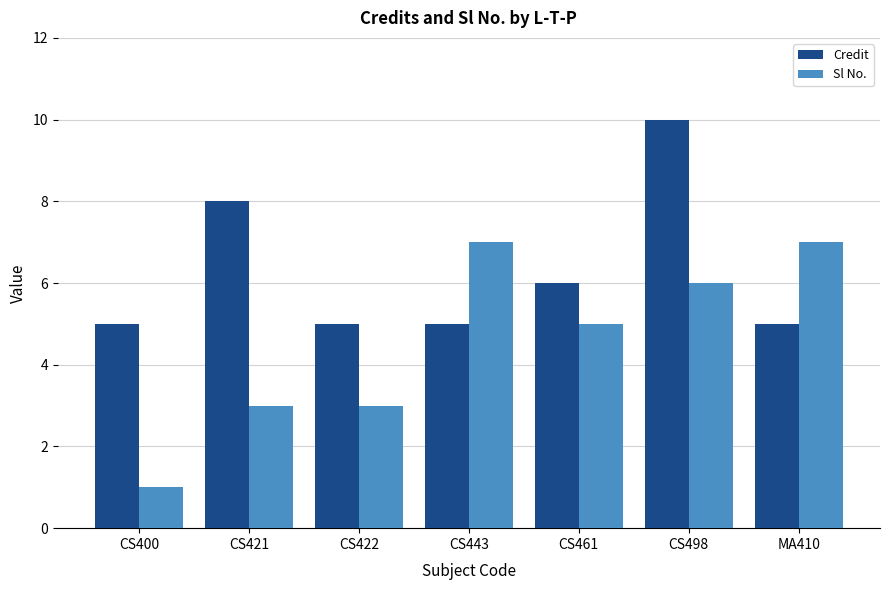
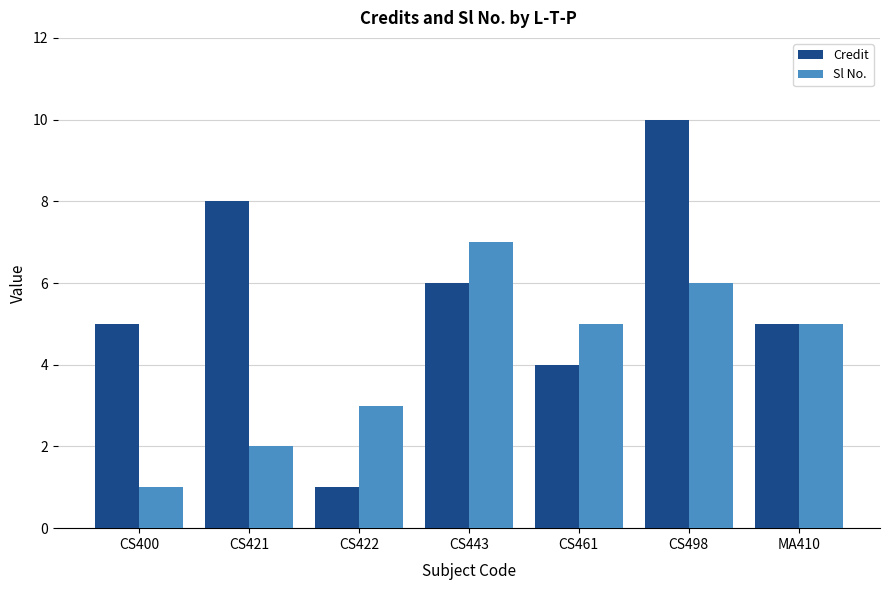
  {
    "Credit": {
      "CS400": 5,
      "CS421": 8,
-     "CS422": 5,
-     "CS443": 5,
-     "CS461": 6,
+     "CS422": 1,
+     "CS443": 6,
+     "CS461": 4,
      "CS498": 10,
      "MA410": 5
    },
    "Sl No.": {
      "CS400": 1,
-     "CS421": 3,
+     "CS421": 2,
      "CS422": 3,
      "CS443": 7,
      "CS461": 5,
      "CS498": 6,
-     "MA410": 7
+     "MA410": 5
    }
  }
